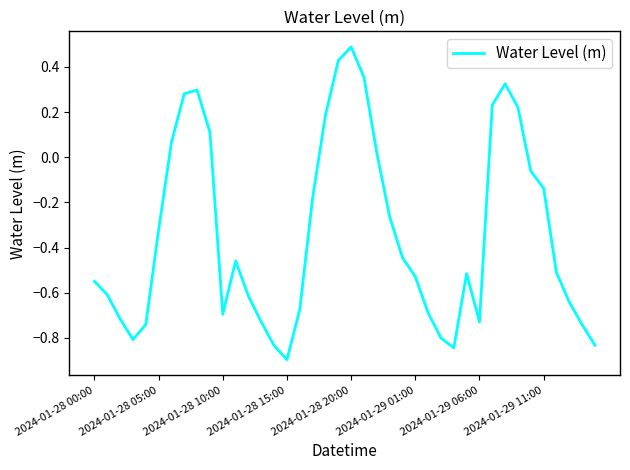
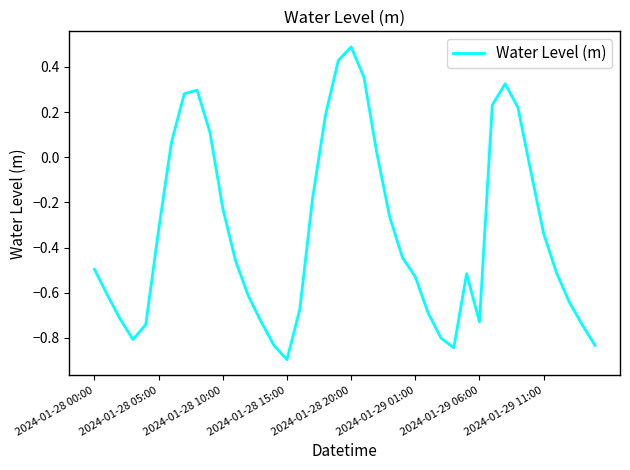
  {
-   "2024-01-28 00:00": -0.55,
+   "2024-01-28 00:00": -0.50,
    "2024-01-28 05:00": -0.32,
-   "2024-01-28 10:00": -0.70,
+   "2024-01-28 10:00": -0.23,
    "2024-01-28 15:00": -0.90,
    "2024-01-28 20:00": 0.49,
    "2024-01-29 01:00": -0.53,
    "2024-01-29 06:00": -0.73,
-   "2024-01-29 11:00": -0.14
+   "2024-01-29 11:00": -0.34
  }
